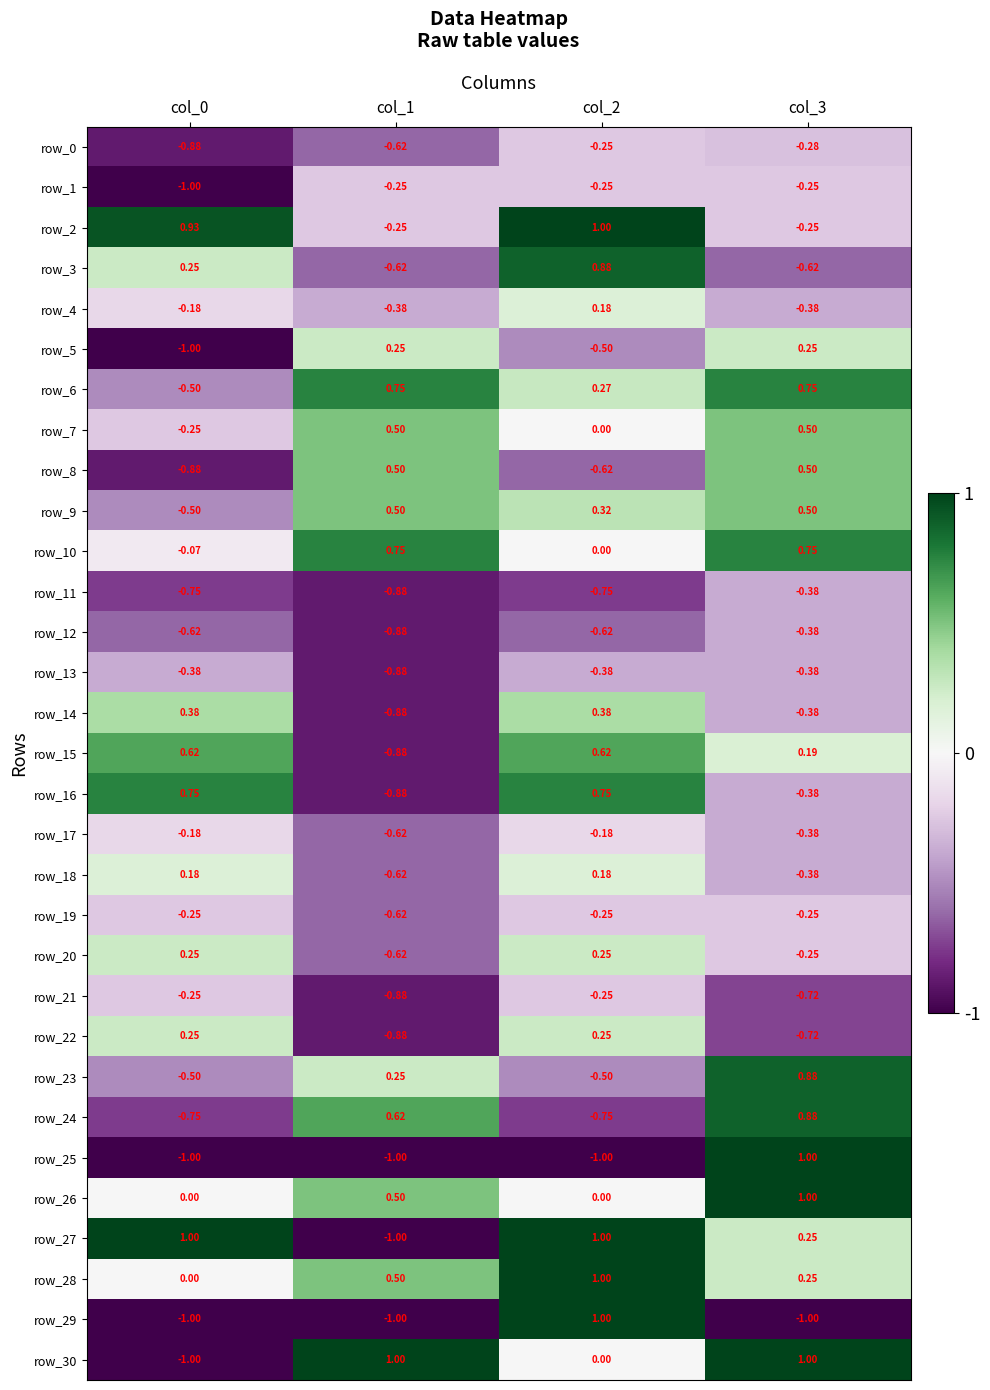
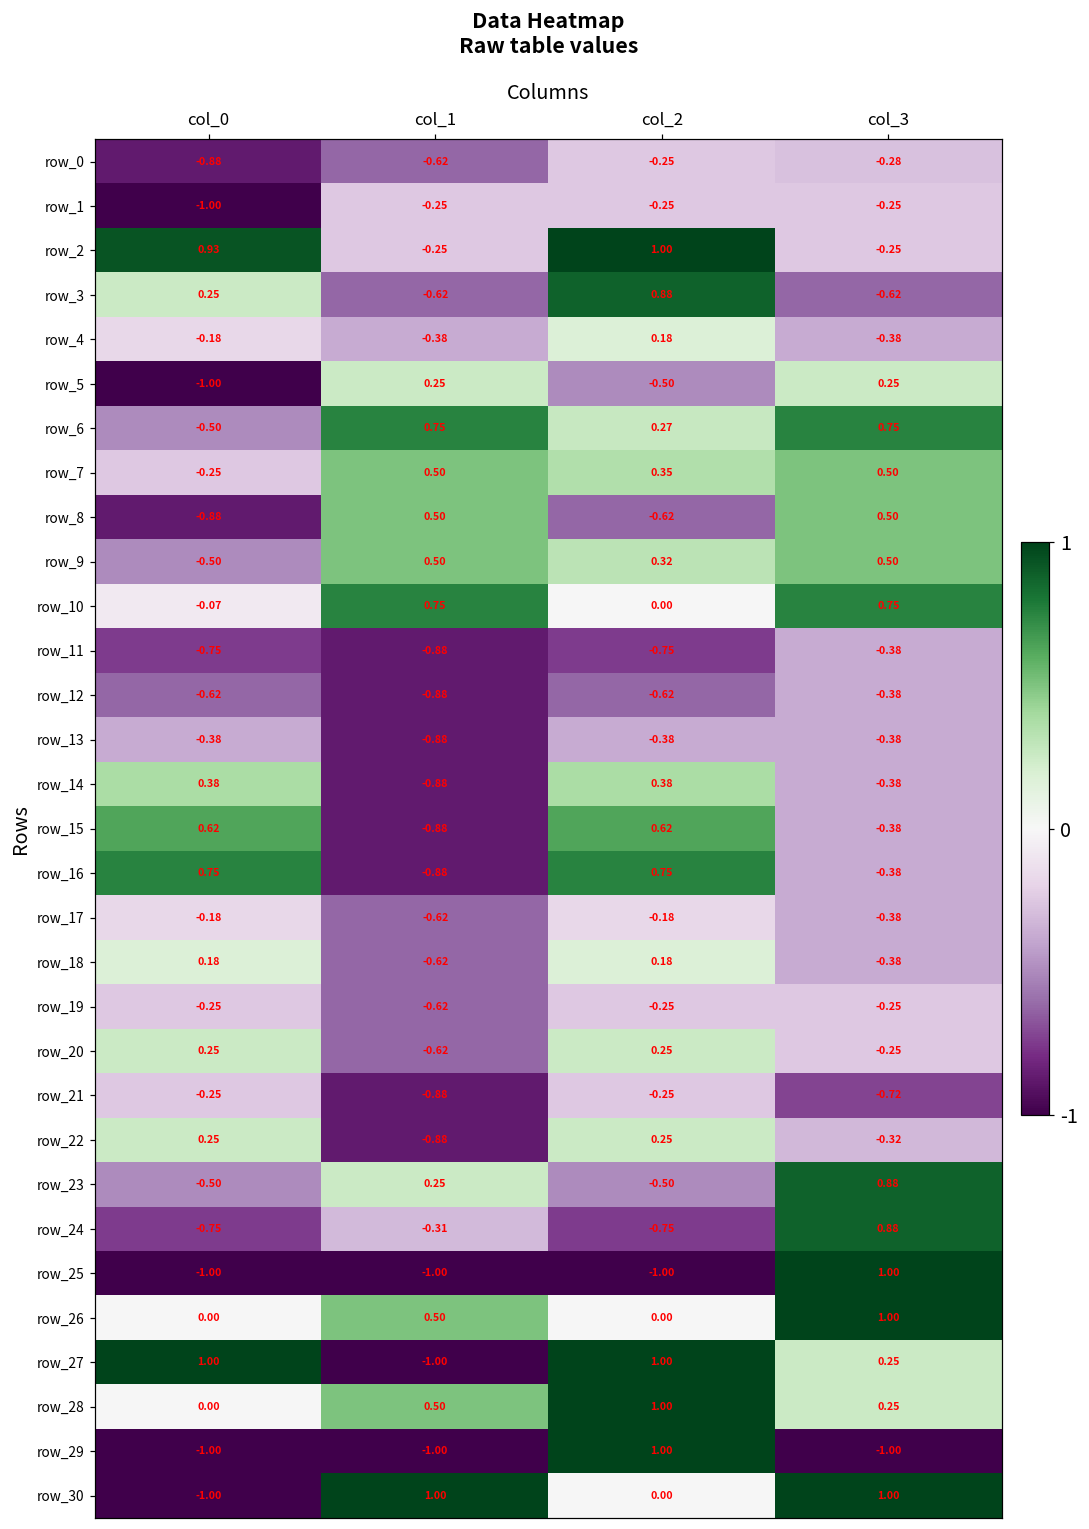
  {
    "row_0": {
      "col_0": -0.88,
      "col_1": -0.62,
      "col_2": -0.25,
      "col_3": -0.28
    },
    "row_1": {
      "col_0": -1.00,
      "col_1": -0.25,
      "col_2": -0.25,
      "col_3": -0.25
    },
    "row_2": {
      "col_0": 0.93,
      "col_1": -0.25,
      "col_2": 1.00,
      "col_3": -0.25
    },
    "row_3": {
      "col_0": 0.25,
      "col_1": -0.62,
      "col_2": 0.88,
      "col_3": -0.62
    },
    "row_4": {
      "col_0": -0.18,
      "col_1": -0.38,
      "col_2": 0.18,
      "col_3": -0.38
    },
    "row_5": {
      "col_0": -1.00,
      "col_1": 0.25,
      "col_2": -0.50,
      "col_3": 0.25
    },
    "row_6": {
      "col_0": -0.50,
      "col_1": 0.75,
      "col_2": 0.27,
      "col_3": 0.75
    },
    "row_7": {
      "col_0": -0.25,
      "col_1": 0.50,
-     "col_2": 0.00,
+     "col_2": 0.35,
      "col_3": 0.50
    },
    "row_8": {
      "col_0": -0.88,
      "col_1": 0.50,
      "col_2": -0.62,
      "col_3": 0.50
    },
    "row_9": {
      "col_0": -0.50,
      "col_1": 0.50,
      "col_2": 0.32,
      "col_3": 0.50
    },
    "row_10": {
      "col_0": -0.07,
      "col_1": 0.75,
      "col_2": 0.00,
      "col_3": 0.75
    },
    "row_11": {
      "col_0": -0.75,
      "col_1": -0.88,
      "col_2": -0.75,
      "col_3": -0.38
    },
    "row_12": {
      "col_0": -0.62,
      "col_1": -0.88,
      "col_2": -0.62,
      "col_3": -0.38
    },
    "row_13": {
      "col_0": -0.38,
      "col_1": -0.88,
      "col_2": -0.38,
      "col_3": -0.38
    },
    "row_14": {
      "col_0": 0.38,
      "col_1": -0.88,
      "col_2": 0.38,
      "col_3": -0.38
    },
    "row_15": {
      "col_0": 0.62,
      "col_1": -0.88,
      "col_2": 0.62,
-     "col_3": 0.19
+     "col_3": -0.38
    },
    "row_16": {
      "col_0": 0.75,
      "col_1": -0.88,
      "col_2": 0.75,
      "col_3": -0.38
    },
    "row_17": {
      "col_0": -0.18,
      "col_1": -0.62,
      "col_2": -0.18,
      "col_3": -0.38
    },
    "row_18": {
      "col_0": 0.18,
      "col_1": -0.62,
      "col_2": 0.18,
      "col_3": -0.38
    },
    "row_19": {
      "col_0": -0.25,
      "col_1": -0.62,
      "col_2": -0.25,
      "col_3": -0.25
    },
    "row_20": {
      "col_0": 0.25,
      "col_1": -0.62,
      "col_2": 0.25,
      "col_3": -0.25
    },
    "row_21": {
      "col_0": -0.25,
      "col_1": -0.88,
      "col_2": -0.25,
      "col_3": -0.72
    },
    "row_22": {
      "col_0": 0.25,
      "col_1": -0.88,
      "col_2": 0.25,
-     "col_3": -0.72
+     "col_3": -0.32
    },
    "row_23": {
      "col_0": -0.50,
      "col_1": 0.25,
      "col_2": -0.50,
      "col_3": 0.88
    },
    "row_24": {
      "col_0": -0.75,
-     "col_1": 0.62,
+     "col_1": -0.31,
      "col_2": -0.75,
      "col_3": 0.88
    },
    "row_25": {
      "col_0": -1.00,
      "col_1": -1.00,
      "col_2": -1.00,
      "col_3": 1.00
    },
    "row_26": {
      "col_0": 0.00,
      "col_1": 0.50,
      "col_2": 0.00,
      "col_3": 1.00
    },
    "row_27": {
      "col_0": 1.00,
      "col_1": -1.00,
      "col_2": 1.00,
      "col_3": 0.25
    },
    "row_28": {
      "col_0": 0.00,
      "col_1": 0.50,
      "col_2": 1.00,
      "col_3": 0.25
    },
    "row_29": {
      "col_0": -1.00,
      "col_1": -1.00,
      "col_2": 1.00,
      "col_3": -1.00
    },
    "row_30": {
      "col_0": -1.00,
      "col_1": 1.00,
      "col_2": 0.00,
      "col_3": 1.00
    }
  }
